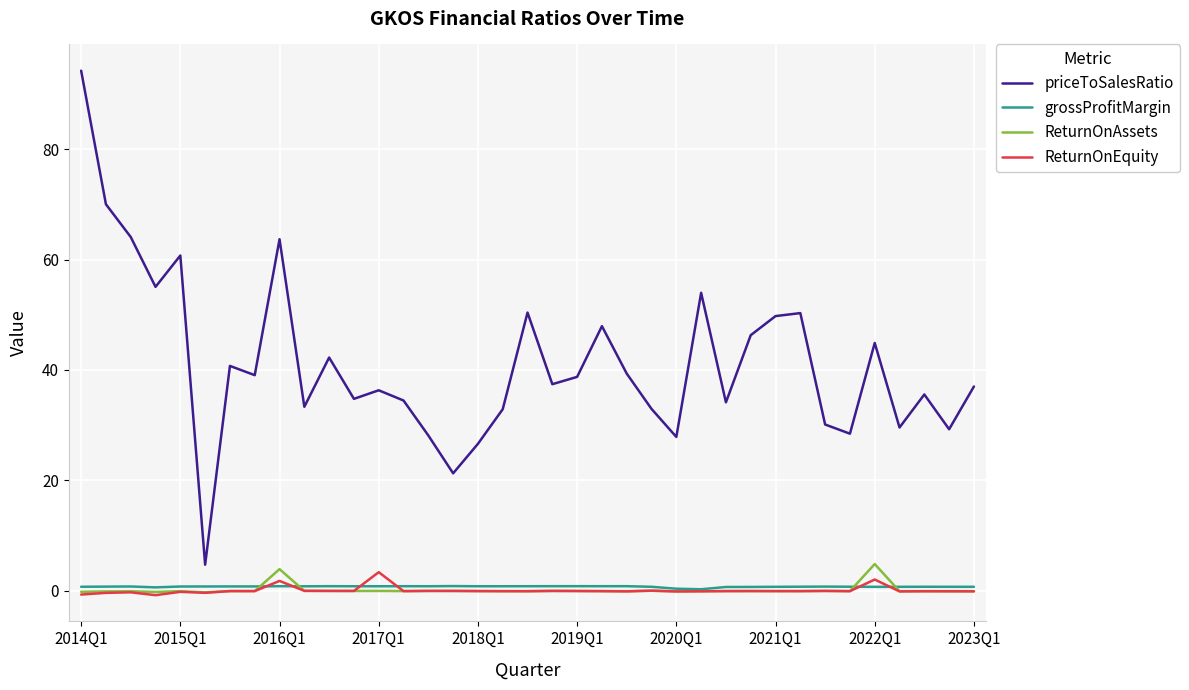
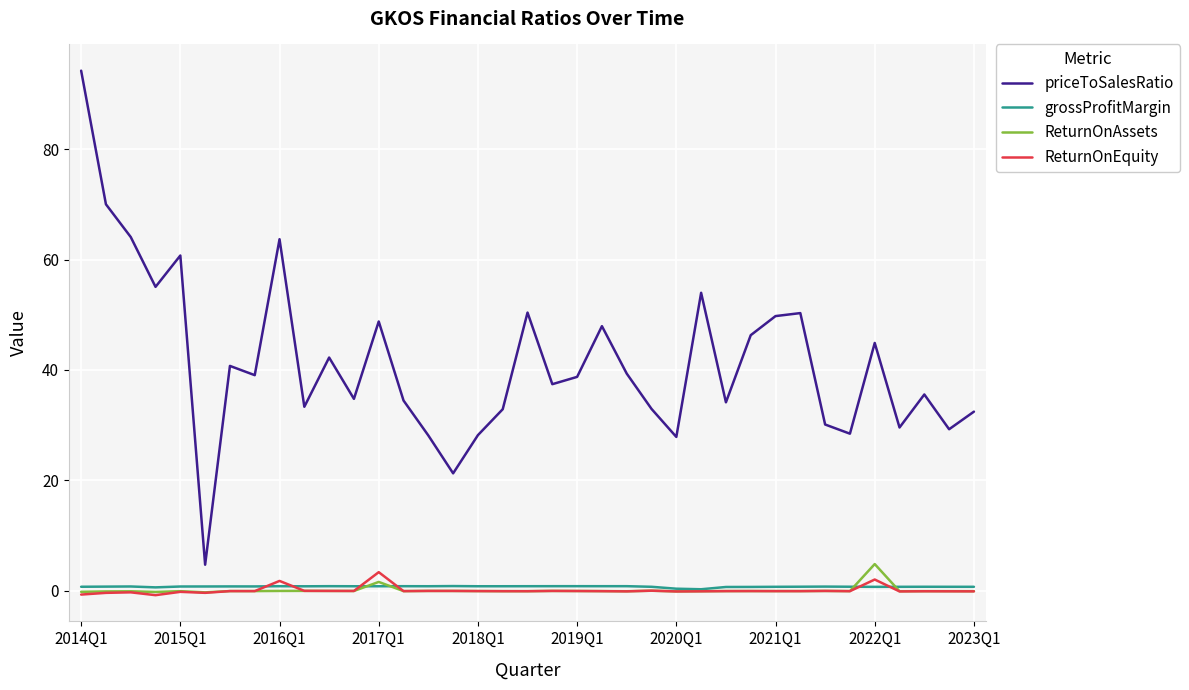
  {
    "priceToSalesRatio": {
      "2014Q1": 94,
      "2015Q1": 61,
      "2016Q1": 64,
-     "2017Q1": 36,
-     "2018Q1": 27,
+     "2017Q1": 49,
+     "2018Q1": 28,
      "2019Q1": 39,
      "2020Q1": 28,
      "2021Q1": 50,
      "2022Q1": 45,
-     "2023Q1": 37
+     "2023Q1": 32
    },
    "grossProfitMargin": {
      "2014Q1": 1,
      "2015Q1": 1,
      "2016Q1": 1,
      "2017Q1": 1,
      "2018Q1": 1,
      "2019Q1": 1,
      "2020Q1": 0,
      "2021Q1": 1,
      "2022Q1": 1,
      "2023Q1": 1
    },
    "ReturnOnAssets": {
      "2014Q1": 0,
-     "2016Q1": 4,
-     "2017Q1": 0,
+     "2016Q1": 0,
+     "2017Q1": 2,
      "2022Q1": 5
    },
    "ReturnOnEquity": {
      "2014Q1": -1,
      "2016Q1": 2,
      "2017Q1": 3,
      "2022Q1": 2
    }
  }
